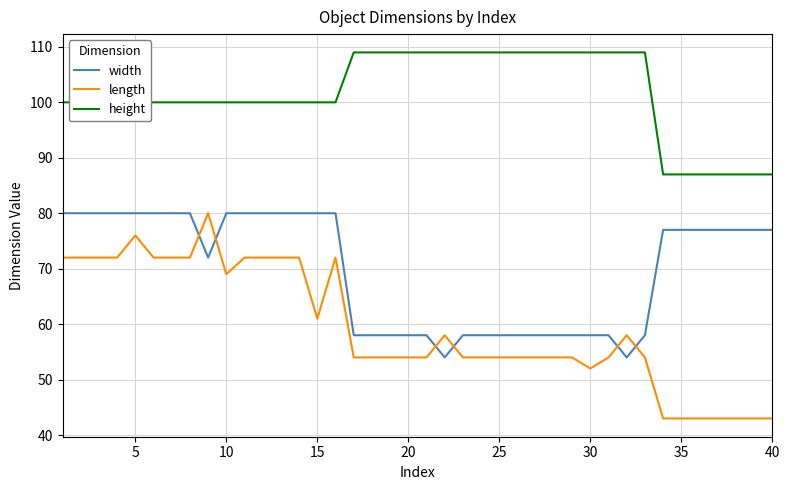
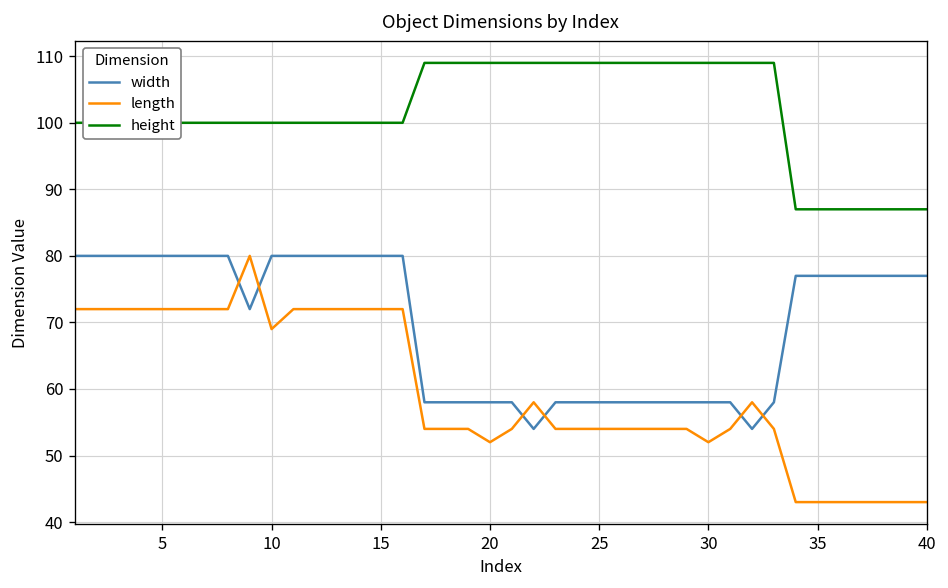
  {
    "width": {
      "5": 80,
      "10": 80,
      "15": 80,
      "20": 58,
      "25": 58,
      "30": 58,
      "35": 77,
      "40": 77
    },
    "length": {
-     "5": 76,
+     "5": 72,
      "10": 69,
-     "15": 61,
-     "20": 54,
+     "15": 72,
+     "20": 52,
      "25": 54,
      "30": 52,
      "35": 43,
      "40": 43
    },
    "height": {
      "10": 100,
      "15": 100,
      "20": 109,
      "25": 109,
      "30": 109,
      "35": 87,
      "40": 87
    }
  }
